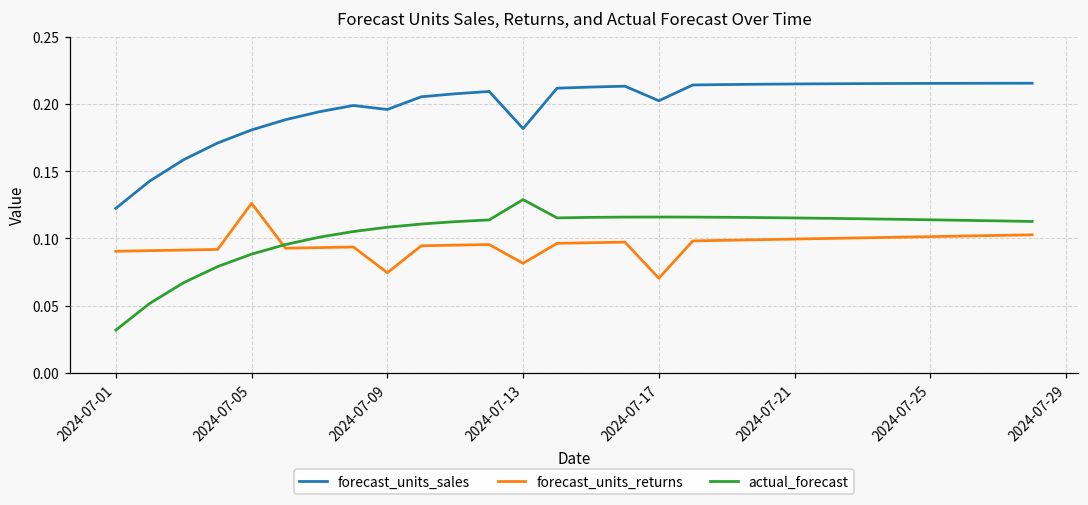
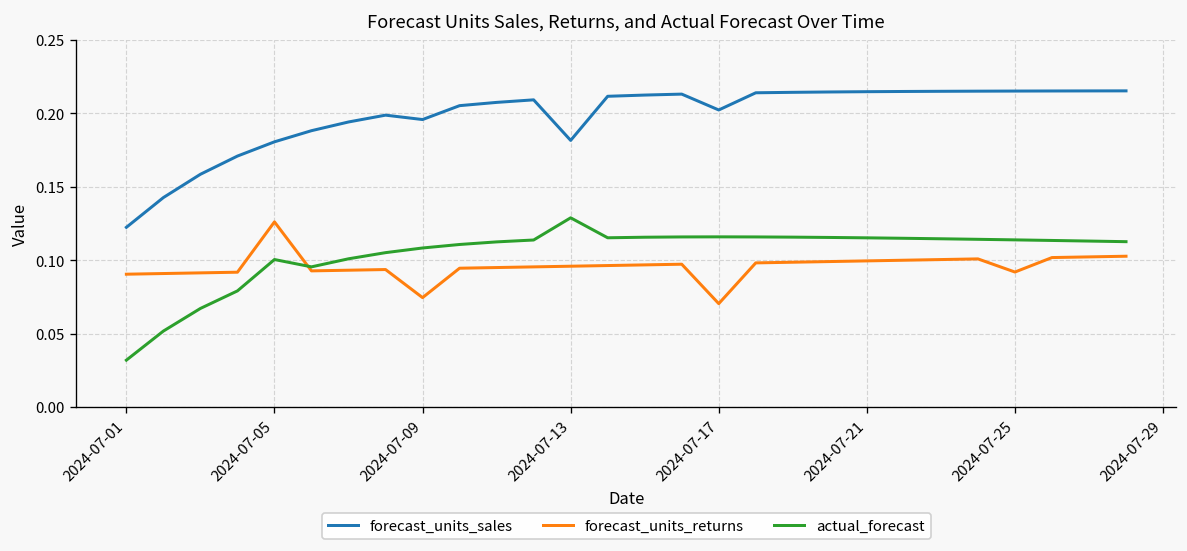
  {
    "forecast_units_sales": {
      "2024-07-01": 0.122,
      "2024-07-05": 0.181,
      "2024-07-09": 0.196,
      "2024-07-13": 0.182,
      "2024-07-17": 0.202,
      "2024-07-21": 0.215,
      "2024-07-25": 0.215
    },
    "forecast_units_returns": {
      "2024-07-01": 0.090,
      "2024-07-05": 0.126,
      "2024-07-09": 0.075,
-     "2024-07-13": 0.082,
+     "2024-07-13": 0.096,
      "2024-07-17": 0.070,
      "2024-07-21": 0.100,
-     "2024-07-25": 0.101
+     "2024-07-25": 0.092
    },
    "actual_forecast": {
      "2024-07-01": 0.032,
-     "2024-07-05": 0.088,
+     "2024-07-05": 0.100,
      "2024-07-09": 0.108,
      "2024-07-13": 0.129,
      "2024-07-17": 0.116,
      "2024-07-21": 0.115,
      "2024-07-25": 0.114
    }
  }
